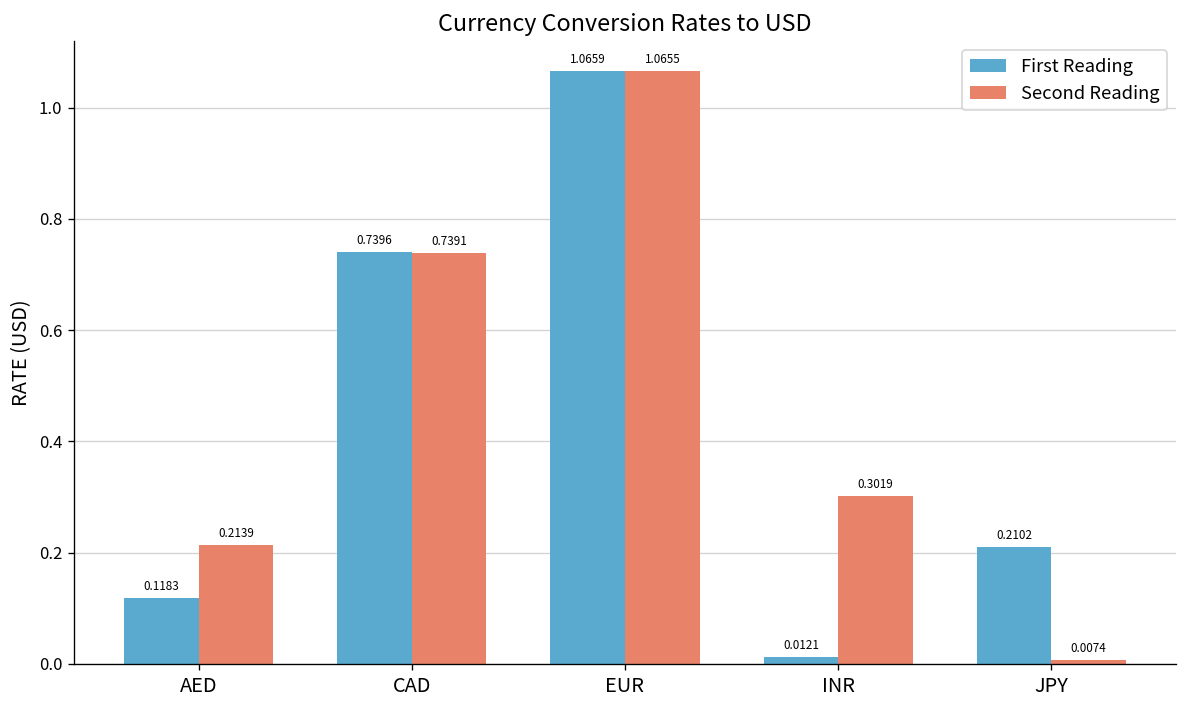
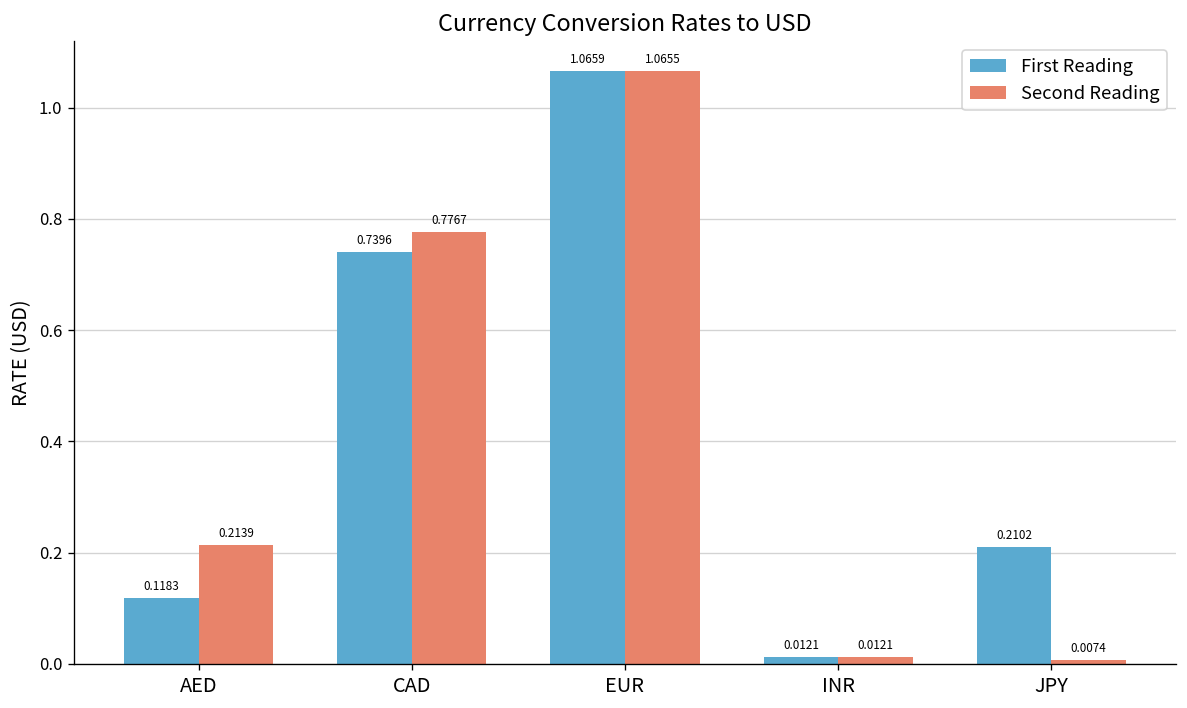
  {
    "First Reading": {
      "AED": 0.1183,
      "CAD": 0.7396,
      "EUR": 1.0659,
      "INR": 0.0121,
      "JPY": 0.2102
    },
    "Second Reading": {
      "AED": 0.2139,
-     "CAD": 0.7391,
+     "CAD": 0.7767,
      "EUR": 1.0655,
-     "INR": 0.3019,
+     "INR": 0.0121,
      "JPY": 0.0074
    }
  }
